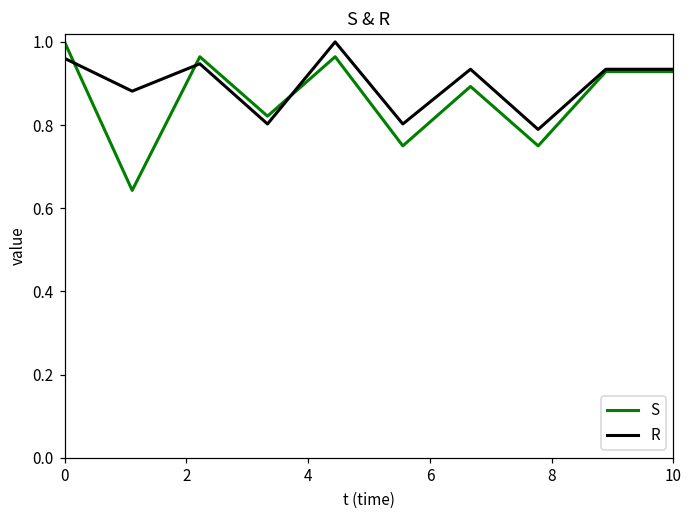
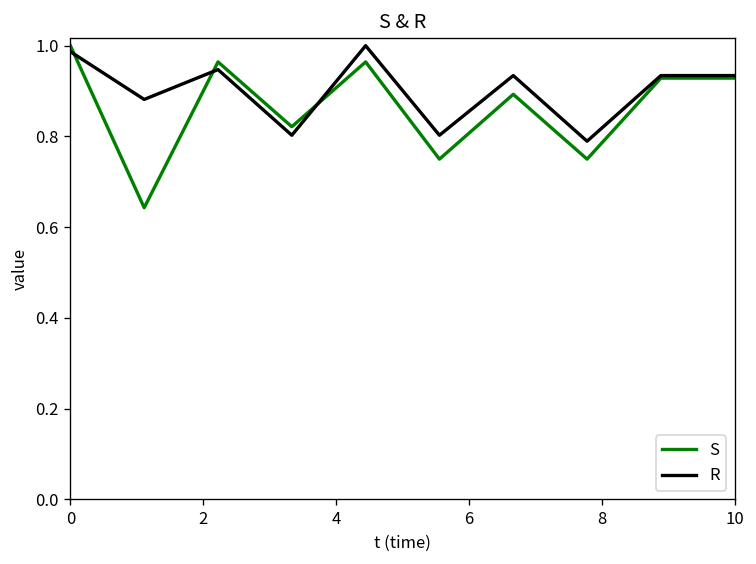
  {
    "S": {
      "0": 1.00
    },
    "R": {
-     "0": 0.96
+     "0": 0.99
    }
  }
